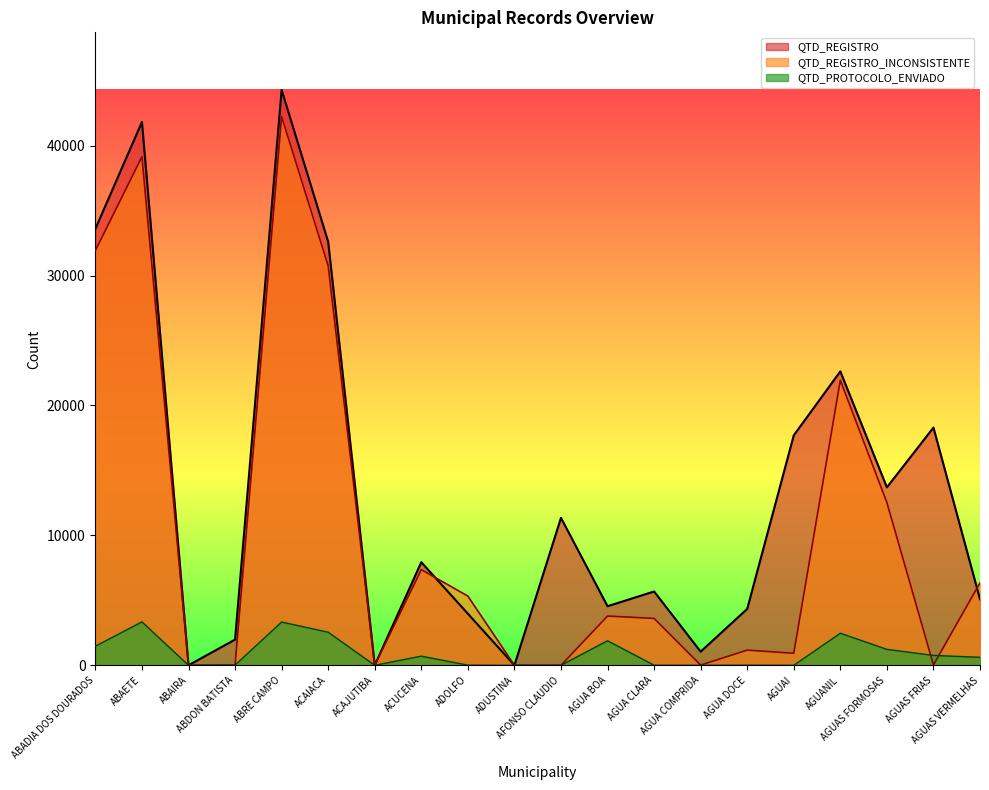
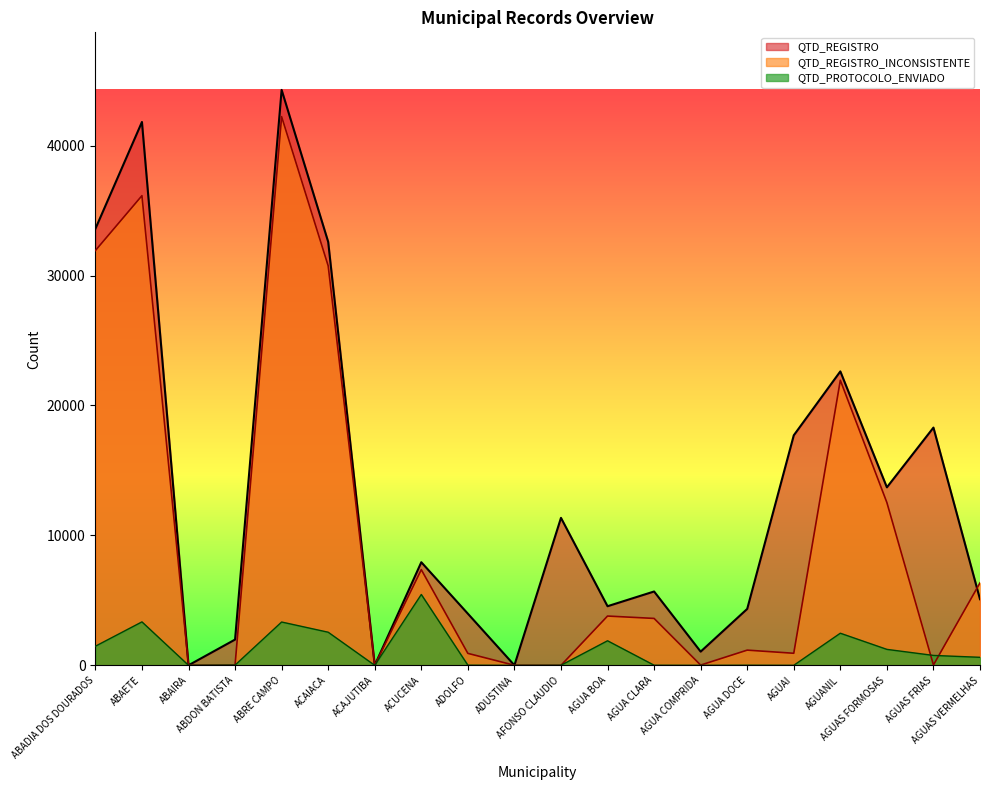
  {
    "QTD_REGISTRO": {
      "ABADIA DOS DOURADOS": 33600,
      "ABAETE": 41800,
      "ABDON BATISTA": 2000,
      "ABRE CAMPO": 44300,
      "ACAIACA": 32600,
      "ACUCENA": 7900,
      "ADOLFO": 4000,
      "AFONSO CLAUDIO": 11400,
      "AGUA BOA": 4600,
      "AGUA CLARA": 5700,
      "AGUA COMPRIDA": 1100,
      "AGUA DOCE": 4300,
      "AGUAI": 17700,
      "AGUANIL": 22600,
      "AGUAS FORMOSAS": 13700,
      "AGUAS FRIAS": 18300,
      "AGUAS VERMELHAS": 5100
    },
    "QTD_REGISTRO_INCONSISTENTE": {
      "ABADIA DOS DOURADOS": 31900,
-     "ABAETE": 39100,
+     "ABAETE": 36200,
      "ABRE CAMPO": 42200,
      "ACAIACA": 30700,
      "ACUCENA": 7400,
-     "ADOLFO": 5300,
+     "ADOLFO": 900,
      "AGUA BOA": 3800,
      "AGUA CLARA": 3600,
      "AGUA DOCE": 1200,
      "AGUAI": 900,
      "AGUANIL": 21900,
      "AGUAS FORMOSAS": 12500,
      "AGUAS FRIAS": 0,
      "AGUAS VERMELHAS": 6300
    },
    "QTD_PROTOCOLO_ENVIADO": {
      "ABADIA DOS DOURADOS": 1500,
      "ABAETE": 3300,
      "ABRE CAMPO": 3300,
      "ACAIACA": 2500,
-     "ACUCENA": 700,
+     "ACUCENA": 5500,
      "ADOLFO": 0,
      "AGUA BOA": 1900,
      "AGUA CLARA": 0,
      "AGUA DOCE": 0,
      "AGUAI": 0,
      "AGUANIL": 2500,
      "AGUAS FORMOSAS": 1200,
      "AGUAS FRIAS": 800,
      "AGUAS VERMELHAS": 600
    }
  }
